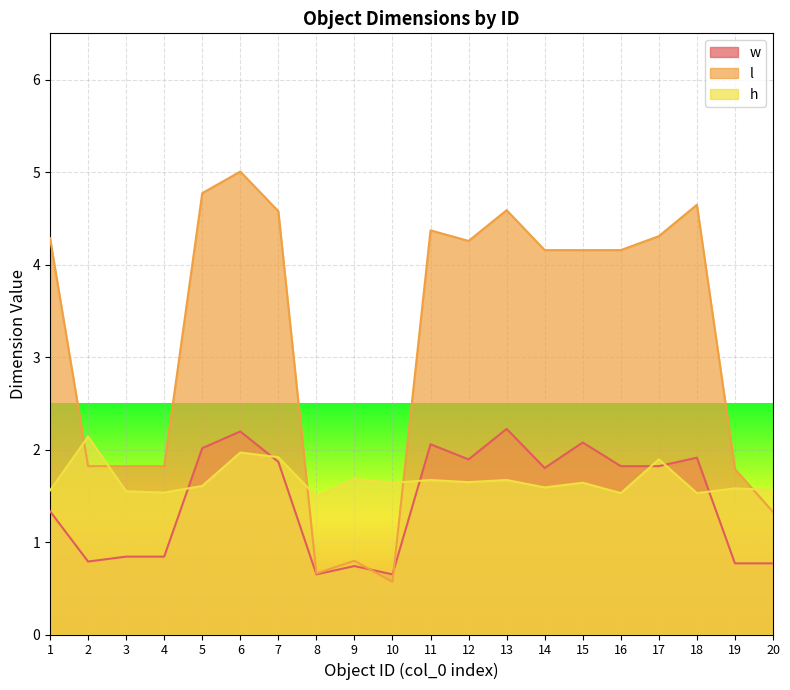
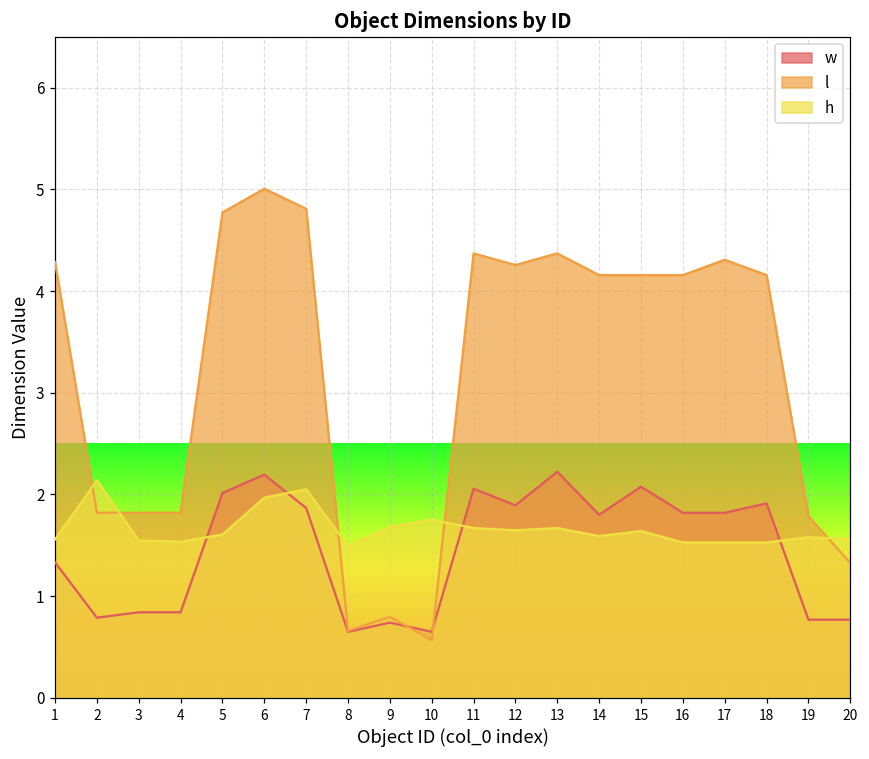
  {
    "w": {
      "1": 1.3,
      "2": 0.8,
      "3": 0.8,
      "4": 0.8,
      "5": 2.0,
      "6": 2.2,
      "7": 1.9,
      "9": 0.7,
      "10": 0.7,
      "11": 2.1,
      "12": 1.9,
      "13": 2.2,
      "14": 1.8,
      "15": 2.1,
      "16": 1.8,
      "17": 1.8,
      "18": 1.9,
      "19": 0.8,
      "20": 0.8
    },
    "l": {
      "1": 4.3,
      "2": 1.8,
      "3": 1.8,
      "4": 1.8,
      "5": 4.8,
      "6": 5.0,
-     "7": 4.6,
+     "7": 4.8,
      "9": 0.8,
      "10": 0.6,
      "11": 4.4,
      "12": 4.3,
-     "13": 4.6,
+     "13": 4.4,
      "14": 4.2,
      "15": 4.2,
      "16": 4.2,
      "17": 4.3,
-     "18": 4.6,
+     "18": 4.2,
      "19": 1.8,
      "20": 1.3
    },
    "h": {
      "1": 1.6,
      "2": 2.1,
      "3": 1.5,
      "4": 1.5,
      "5": 1.6,
      "6": 2.0,
-     "7": 1.9,
+     "7": 2.1,
      "8": 1.5,
      "9": 1.7,
-     "10": 1.6,
+     "10": 1.8,
      "11": 1.7,
      "12": 1.6,
      "13": 1.7,
      "14": 1.6,
      "15": 1.6,
      "16": 1.5,
-     "17": 1.9,
+     "17": 1.5,
      "18": 1.5,
      "19": 1.6,
      "20": 1.6
    }
  }
